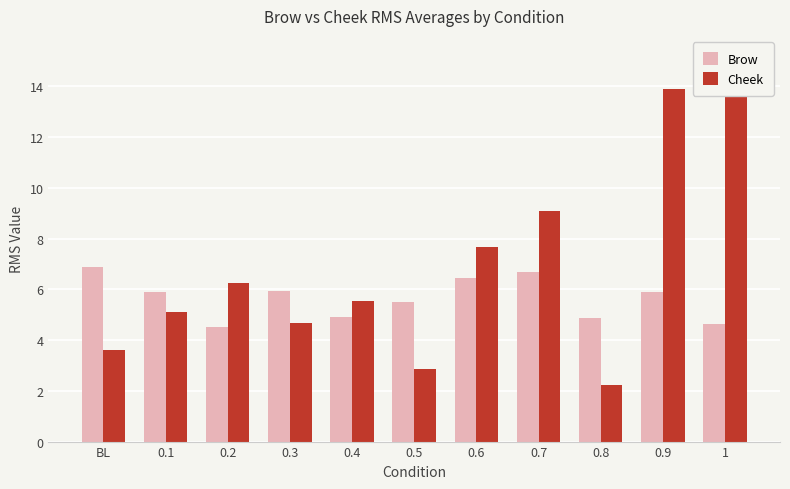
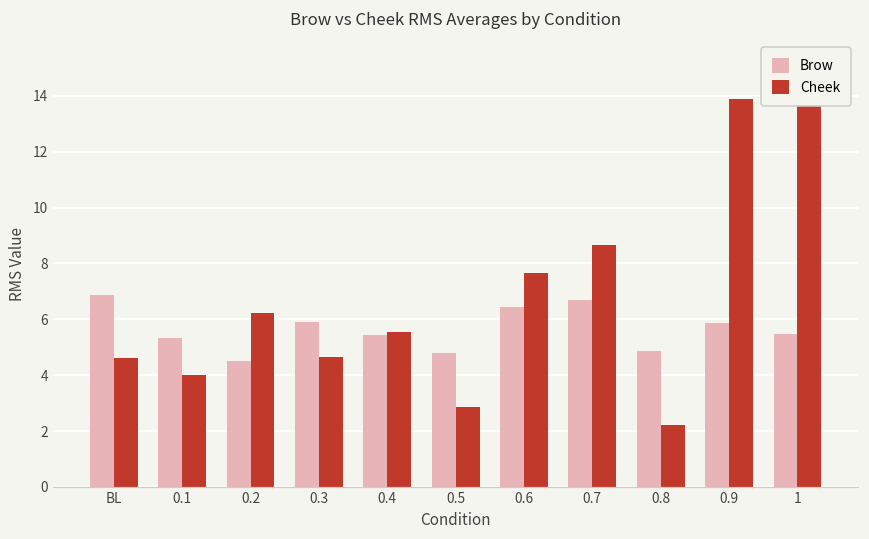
  {
    "Brow": {
      "BL": 6.9,
-     "0.1": 5.9,
+     "0.1": 5.3,
      "0.2": 4.5,
      "0.3": 5.9,
-     "0.4": 4.9,
-     "0.5": 5.5,
+     "0.4": 5.4,
+     "0.5": 4.8,
      "0.6": 6.5,
      "0.7": 6.7,
      "0.8": 4.9,
      "0.9": 5.9,
-     "1": 4.6
+     "1": 5.5
    },
    "Cheek": {
-     "BL": 3.6,
-     "0.1": 5.1,
+     "BL": 4.6,
+     "0.1": 4.0,
      "0.2": 6.2,
      "0.3": 4.7,
      "0.4": 5.5,
      "0.5": 2.9,
      "0.6": 7.7,
-     "0.7": 9.1,
+     "0.7": 8.7,
      "0.8": 2.2,
      "0.9": 13.9
    }
  }
